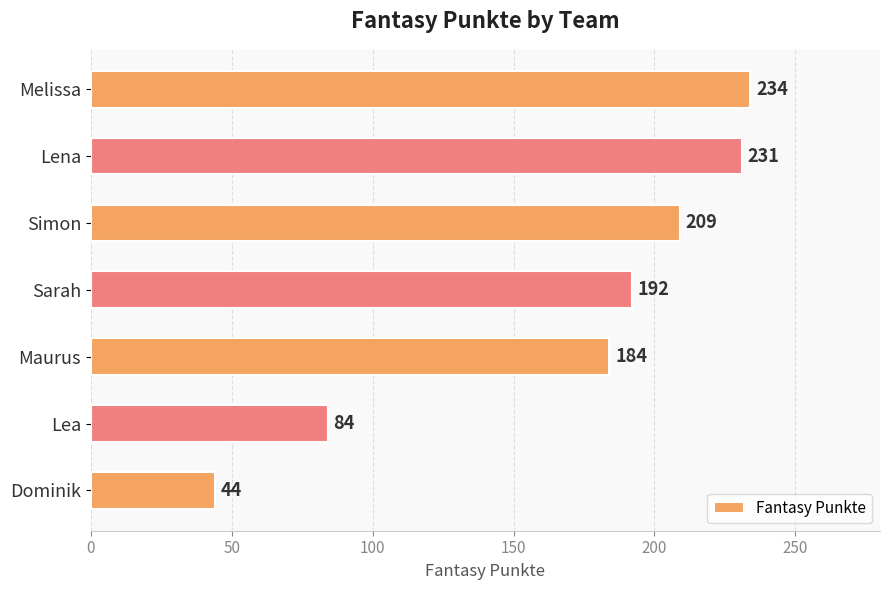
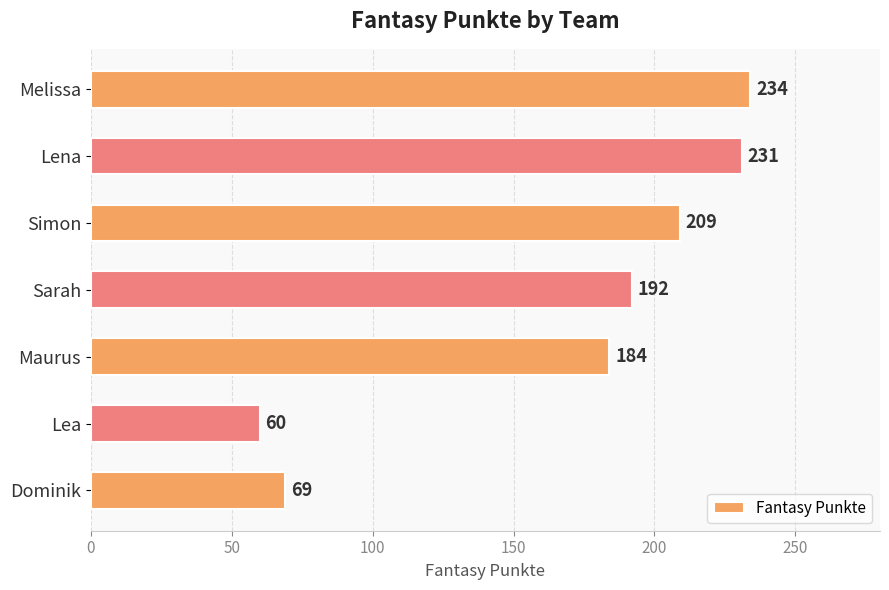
  {
    "Melissa": 234,
    "Lena": 231,
    "Simon": 209,
    "Sarah": 192,
    "Maurus": 184,
-   "Lea": 84,
-   "Dominik": 44
+   "Lea": 60,
+   "Dominik": 69
  }
